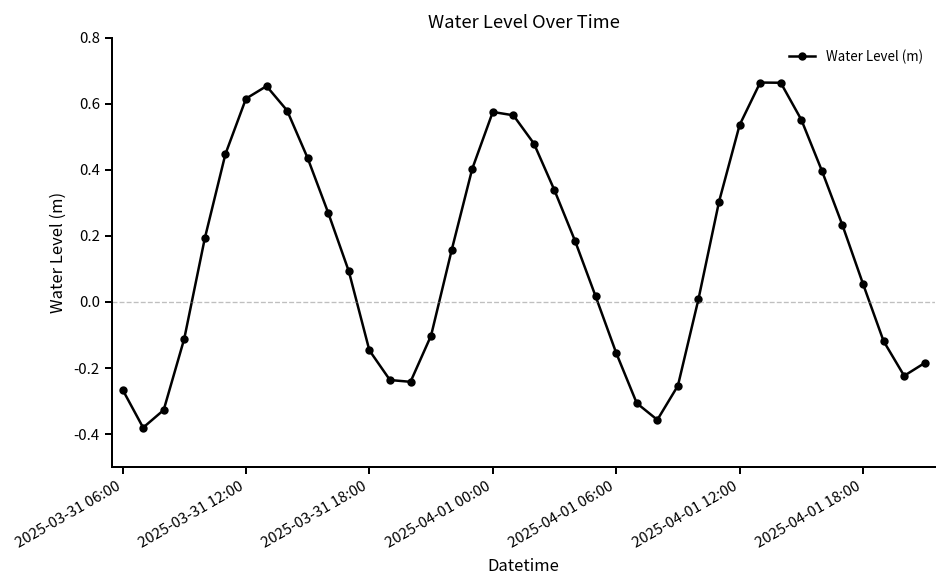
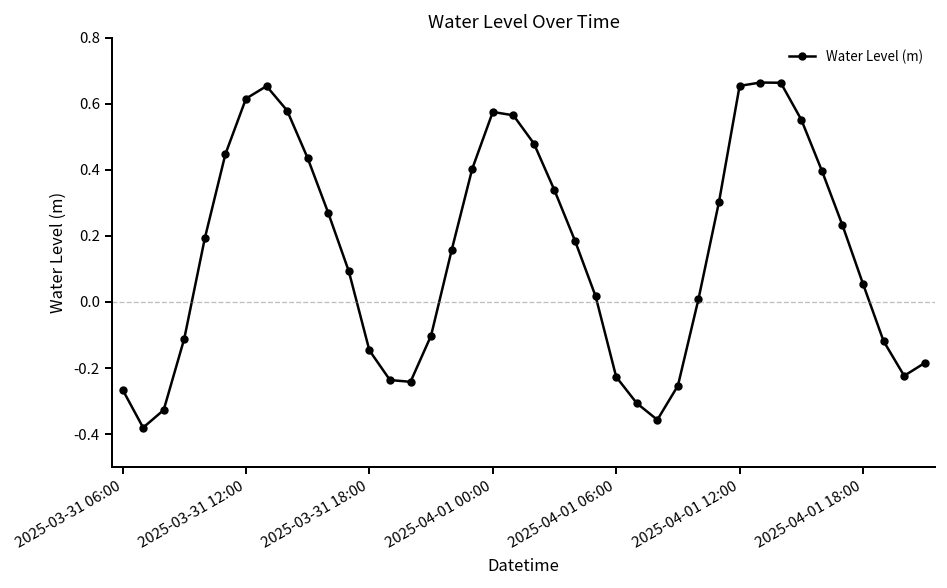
  {
    "2025-03-31 06:00": -0.27,
    "2025-03-31 12:00": 0.62,
    "2025-03-31 18:00": -0.15,
    "2025-04-01 00:00": 0.57,
-   "2025-04-01 06:00": -0.15,
-   "2025-04-01 12:00": 0.54,
+   "2025-04-01 06:00": -0.23,
+   "2025-04-01 12:00": 0.65,
    "2025-04-01 18:00": 0.05
  }
